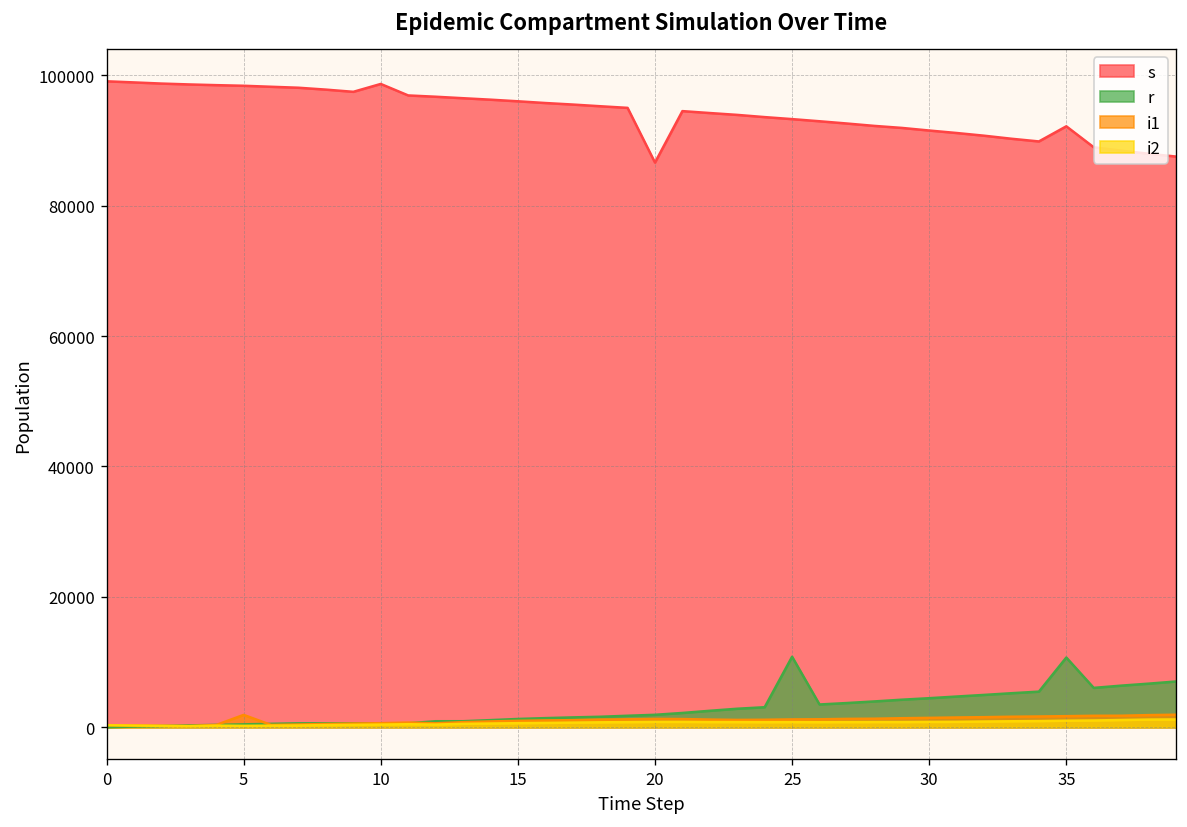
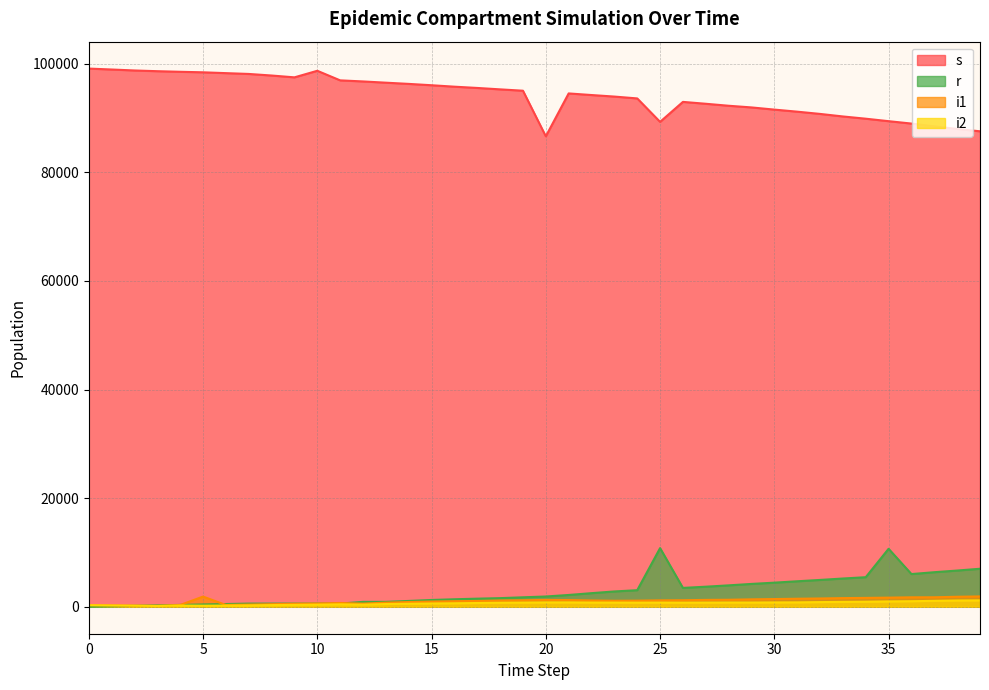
  {
    "s": {
      "0": 99000,
      "5": 98000,
      "10": 99000,
      "15": 96000,
      "20": 87000,
-     "25": 93000,
+     "25": 89000,
      "30": 92000,
-     "35": 92000
+     "35": 89000
    },
    "r": {
      "20": 2000,
      "25": 11000,
      "30": 4000,
      "35": 11000
    },
    "i1": {
      "5": 2000,
      "30": 1000,
      "35": 2000
    },
    "i2": {
      "30": 1000,
      "35": 1000
    }
  }
